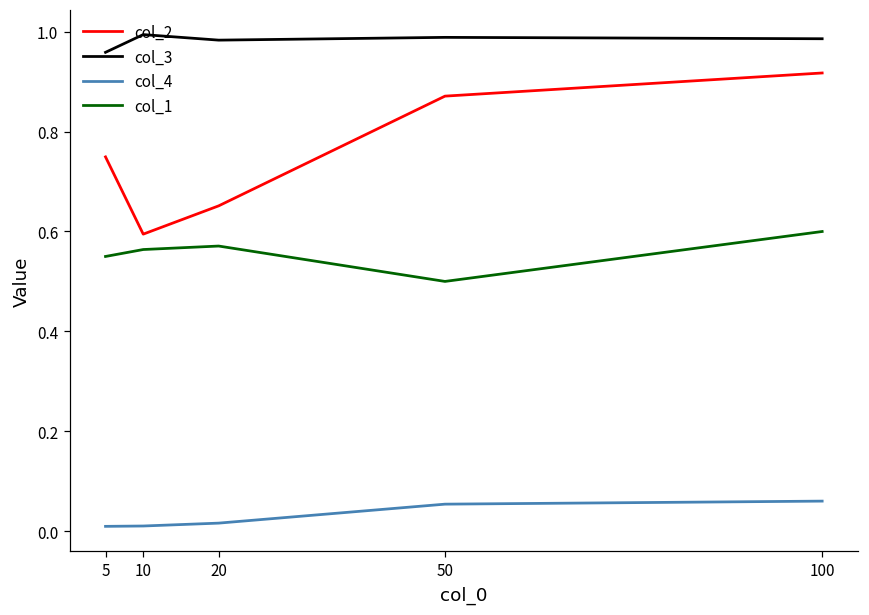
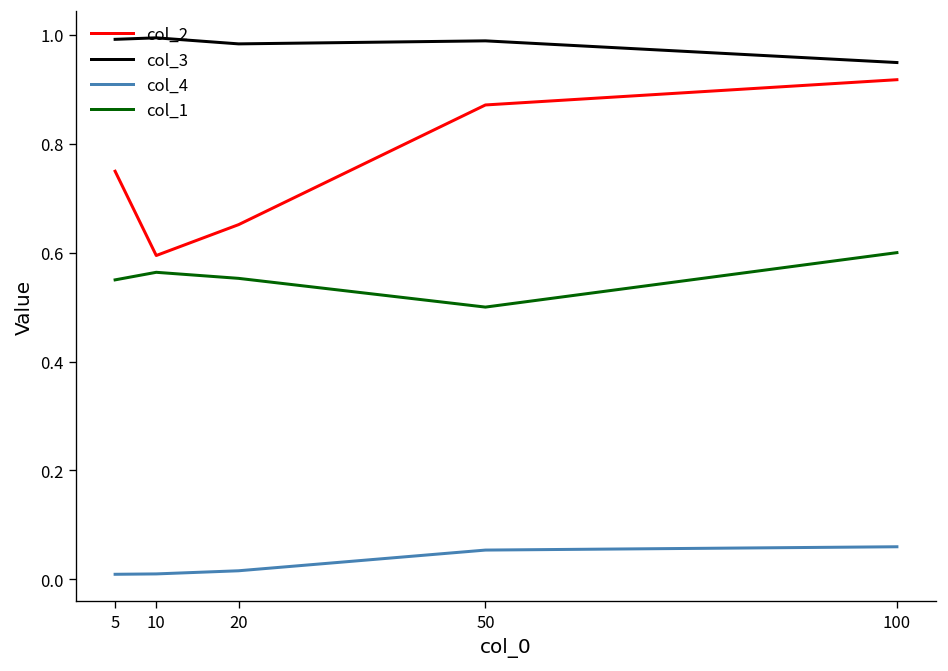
  {
    "col_2": {
      "5": 0.75,
      "10": 0.59,
      "20": 0.65,
      "50": 0.87,
      "100": 0.92
    },
    "col_3": {
-     "5": 0.96,
+     "5": 0.99,
      "10": 0.99,
      "20": 0.98,
      "50": 0.99,
-     "100": 0.99
+     "100": 0.95
    },
    "col_4": {
      "5": 0.01,
      "10": 0.01,
      "20": 0.02,
      "50": 0.05,
      "100": 0.06
    },
    "col_1": {
      "5": 0.55,
      "10": 0.56,
-     "20": 0.57,
+     "20": 0.55,
      "50": 0.50,
      "100": 0.60
    }
  }
